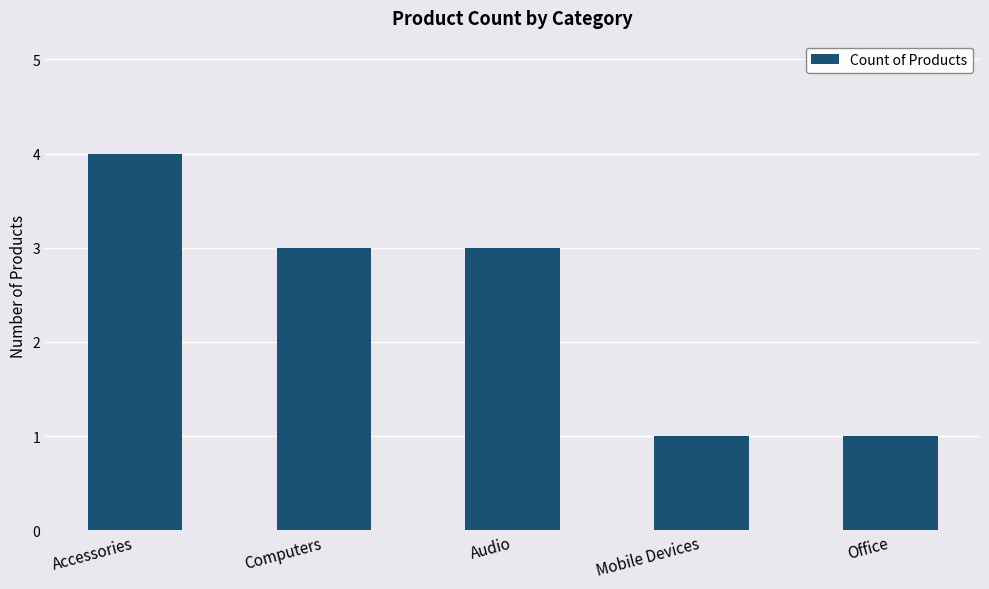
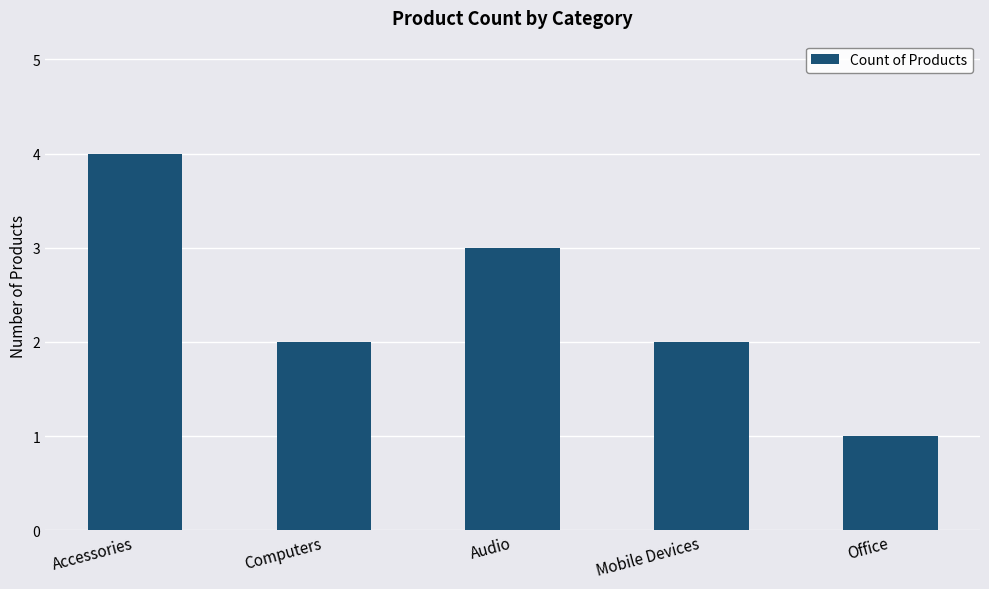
  {
    "Accessories": 4,
-   "Computers": 3,
+   "Computers": 2,
    "Audio": 3,
-   "Mobile Devices": 1,
+   "Mobile Devices": 2,
    "Office": 1
  }
